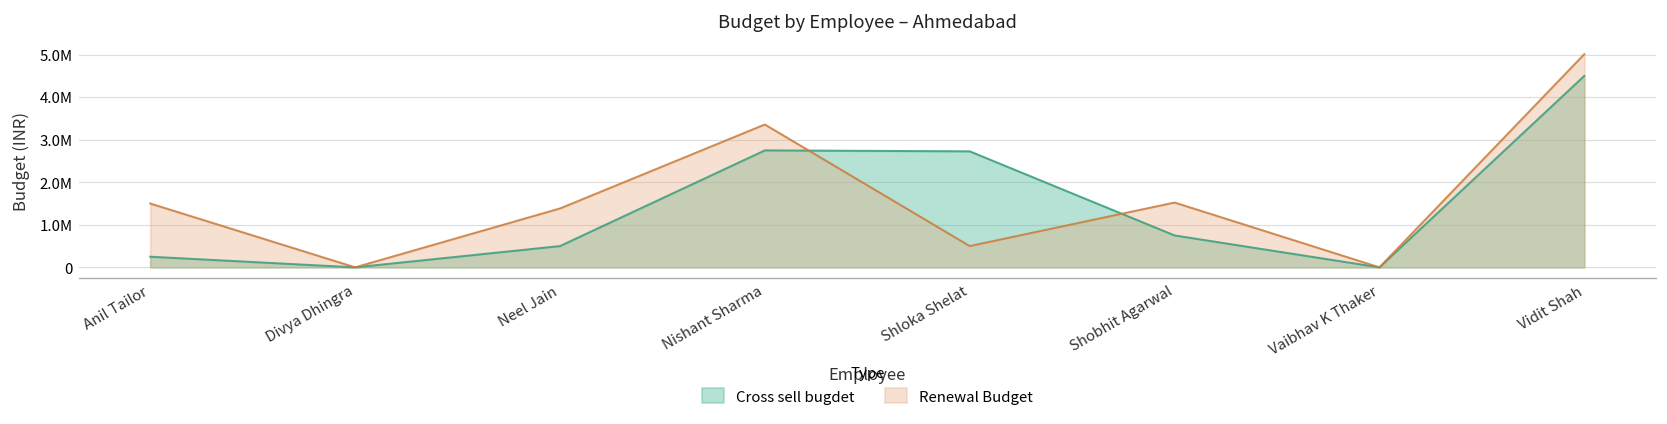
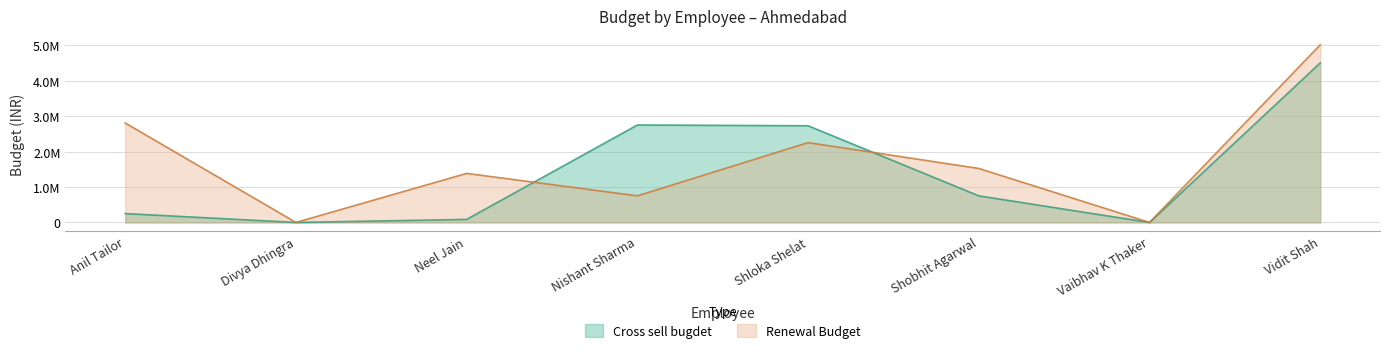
  {
    "Cross sell bugdet": {
      "Anil Tailor": 300000,
-     "Neel Jain": 500000,
+     "Neel Jain": 100000,
      "Nishant Sharma": 2700000,
      "Shloka Shelat": 2700000,
      "Shobhit Agarwal": 800000,
      "Vidit Shah": 4500000
    },
    "Renewal Budget": {
-     "Anil Tailor": 1500000,
+     "Anil Tailor": 2800000,
      "Neel Jain": 1400000,
-     "Nishant Sharma": 3400000,
-     "Shloka Shelat": 500000,
+     "Nishant Sharma": 800000,
+     "Shloka Shelat": 2300000,
      "Shobhit Agarwal": 1500000,
      "Vidit Shah": 5000000
    }
  }
